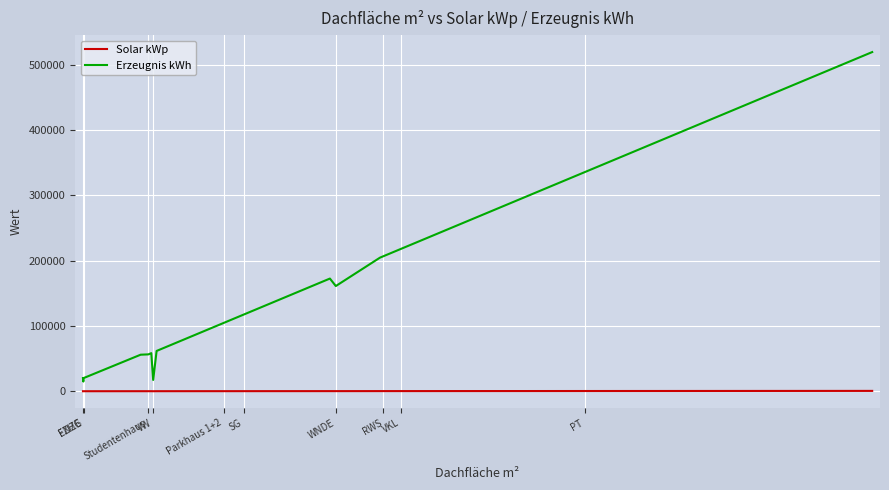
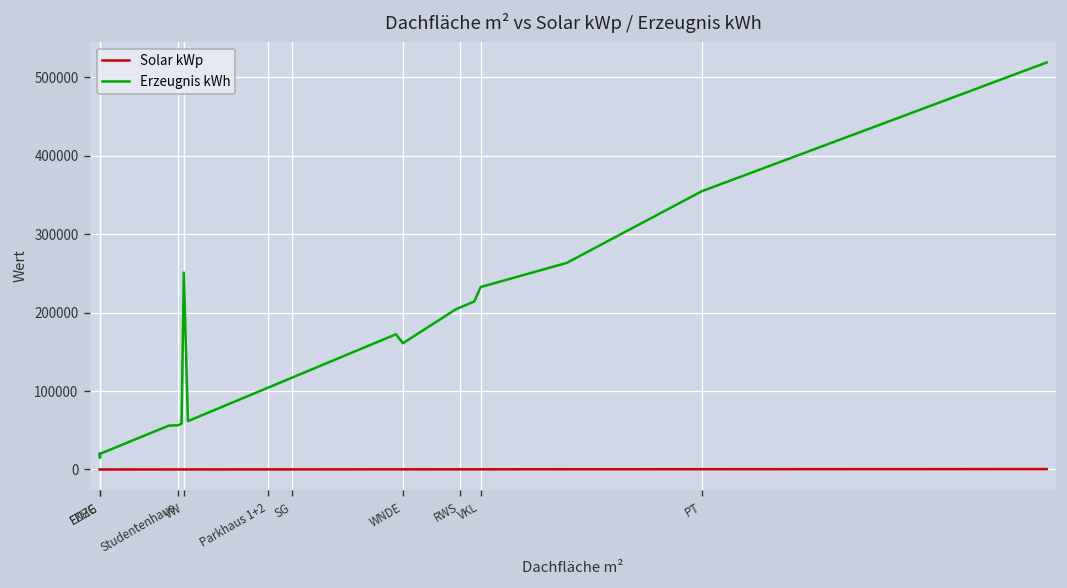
  {
    "Solar kWp": {
      "ENZE": 0,
      "FZHG": 0,
      "Studentenhaus": 0,
      "VW": 0,
      "Parkhaus 1+2": 0,
      "SG": 0,
      "WNDE": 0,
      "RWS": 0,
      "VKL": 0,
      "PT": 0
    },
    "Erzeugnis kWh": {
      "ENZE": 20000,
      "FZHG": 20000,
      "Studentenhaus": 60000,
-     "VW": 20000,
+     "VW": 250000,
      "Parkhaus 1+2": 100000,
      "SG": 120000,
      "WNDE": 160000,
      "RWS": 210000,
-     "VKL": 220000,
-     "PT": 340000
+     "VKL": 230000,
+     "PT": 350000
    }
  }
